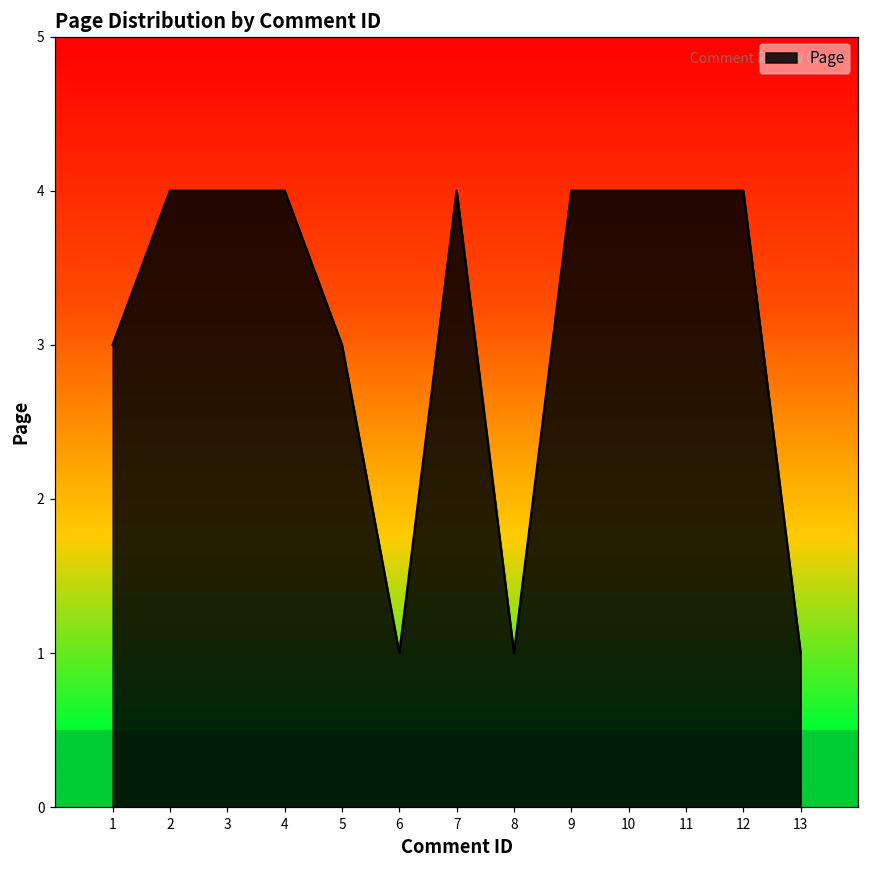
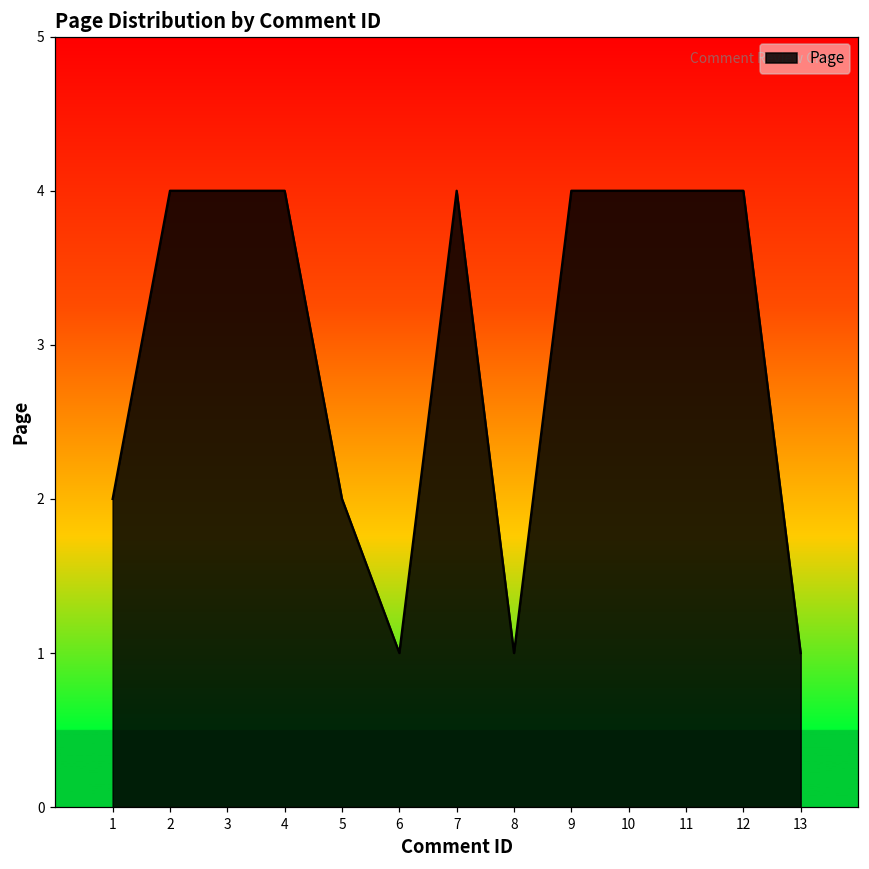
  {
-   "1": 3,
+   "1": 2,
    "2": 4,
    "3": 4,
    "4": 4,
-   "5": 3,
+   "5": 2,
    "6": 1,
    "7": 4,
    "8": 1,
    "9": 4,
    "10": 4,
    "11": 4,
    "12": 4,
    "13": 1
  }
